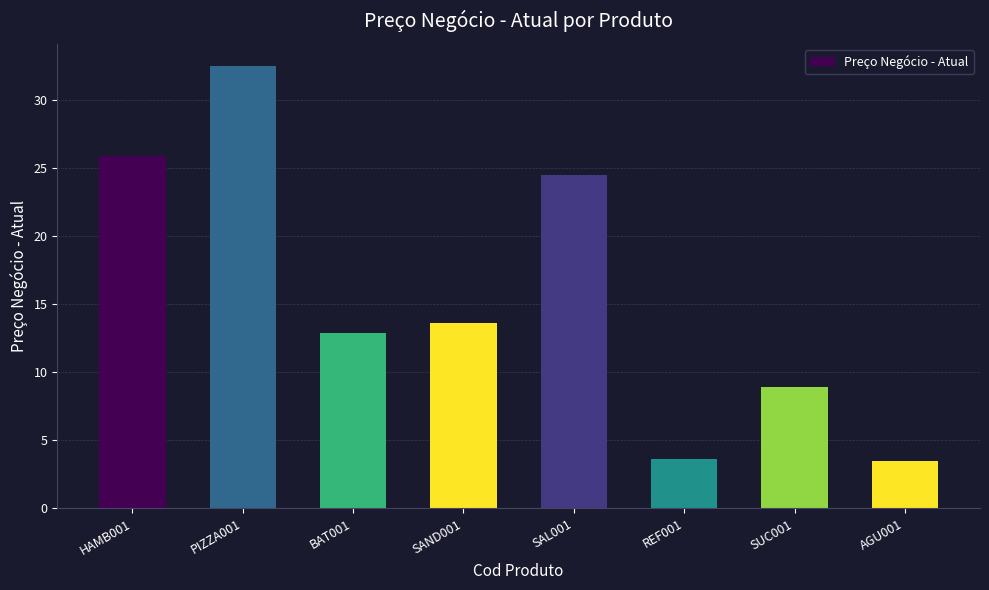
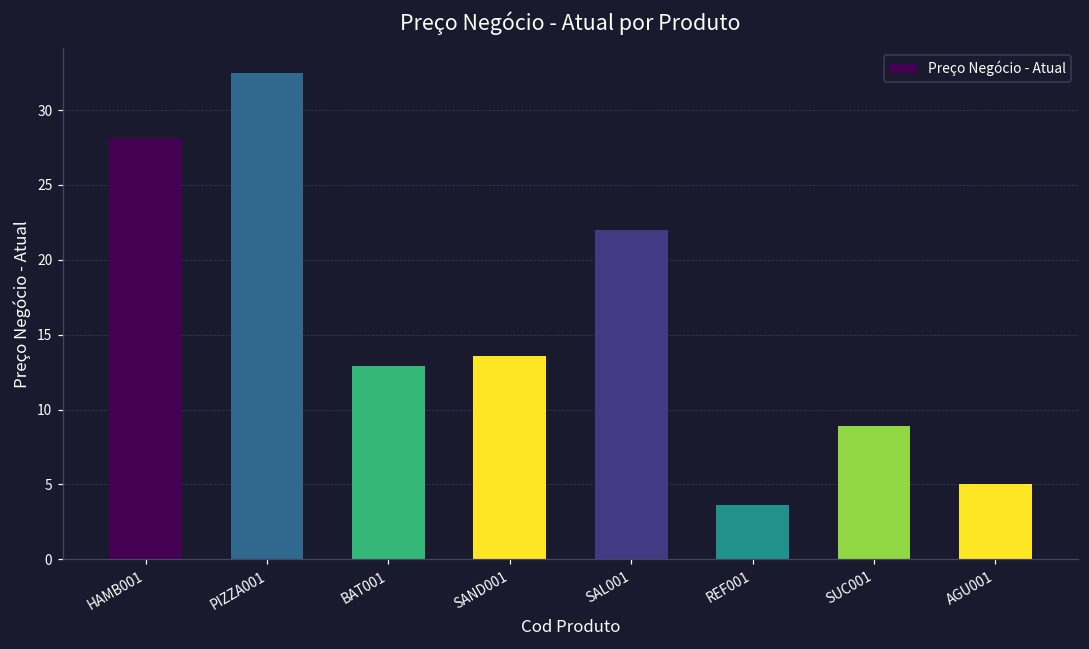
  {
-   "HAMB001": 25.9,
+   "HAMB001": 28.1,
    "PIZZA001": 32.5,
    "BAT001": 12.9,
    "SAND001": 13.6,
-   "SAL001": 24.5,
+   "SAL001": 22.0,
    "REF001": 3.6,
    "SUC001": 8.9,
-   "AGU001": 3.5
+   "AGU001": 5.0
  }
